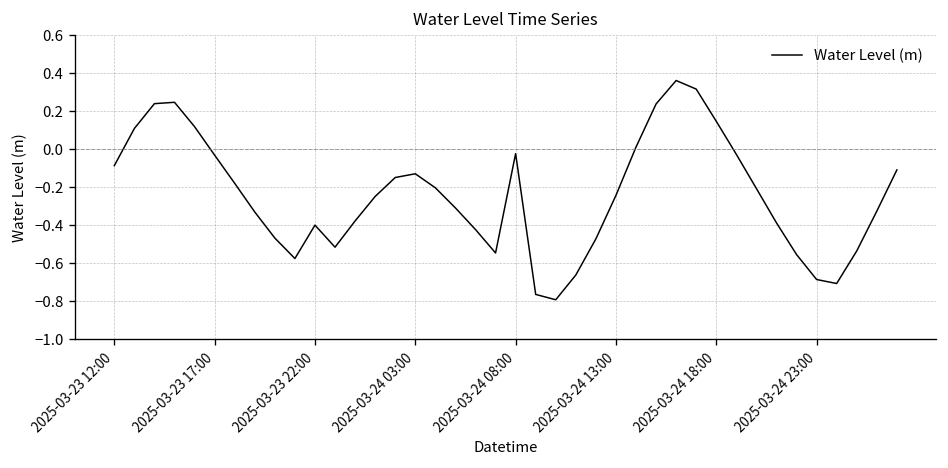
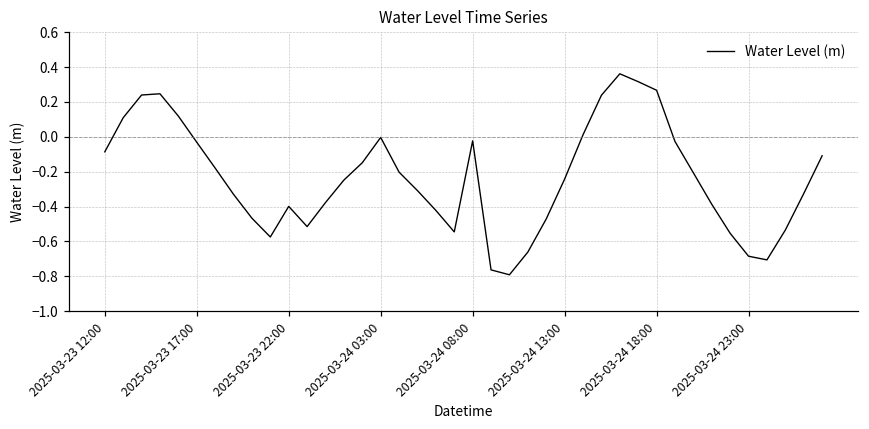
  {
    "2025-03-23 12:00": -0.09,
    "2025-03-23 17:00": -0.03,
    "2025-03-23 22:00": -0.40,
-   "2025-03-24 03:00": -0.13,
+   "2025-03-24 03:00": 0.00,
    "2025-03-24 08:00": -0.02,
    "2025-03-24 13:00": -0.24,
-   "2025-03-24 18:00": 0.15,
+   "2025-03-24 18:00": 0.27,
    "2025-03-24 23:00": -0.69
  }
